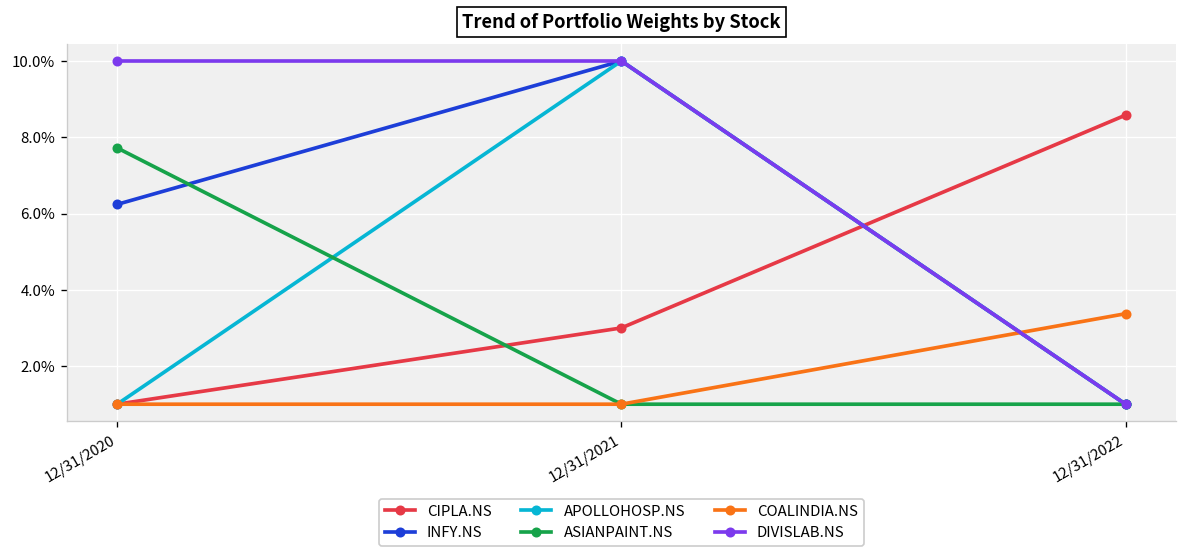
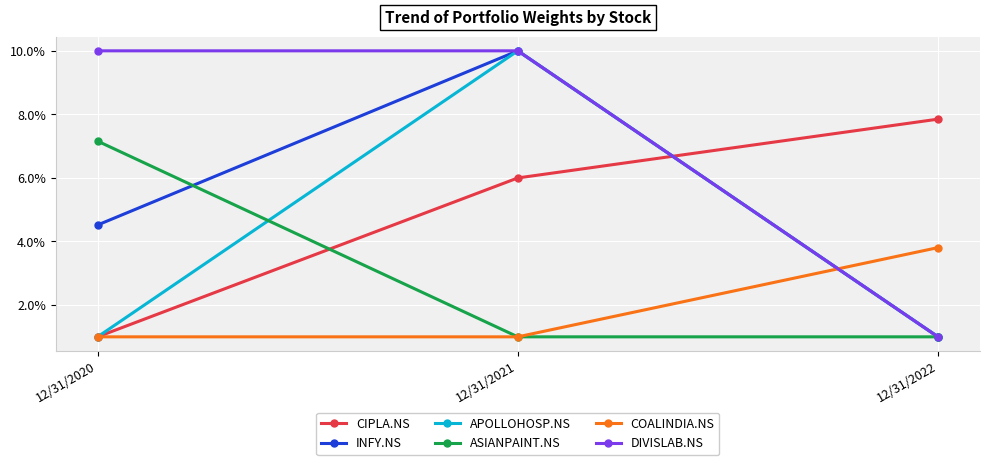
  {
    "CIPLA.NS": {
-     "12/31/2021": "3.0%",
-     "12/31/2022": "8.6%"
+     "12/31/2021": "6.0%",
+     "12/31/2022": "7.9%"
    },
    "INFY.NS": {
-     "12/31/2020": "6.2%"
+     "12/31/2020": "4.5%"
    },
    "ASIANPAINT.NS": {
-     "12/31/2020": "7.7%"
+     "12/31/2020": "7.2%"
    },
    "COALINDIA.NS": {
-     "12/31/2022": "3.4%"
+     "12/31/2022": "3.8%"
    },
    "DIVISLAB.NS": {
      "12/31/2020": "10.0%"
    }
  }
